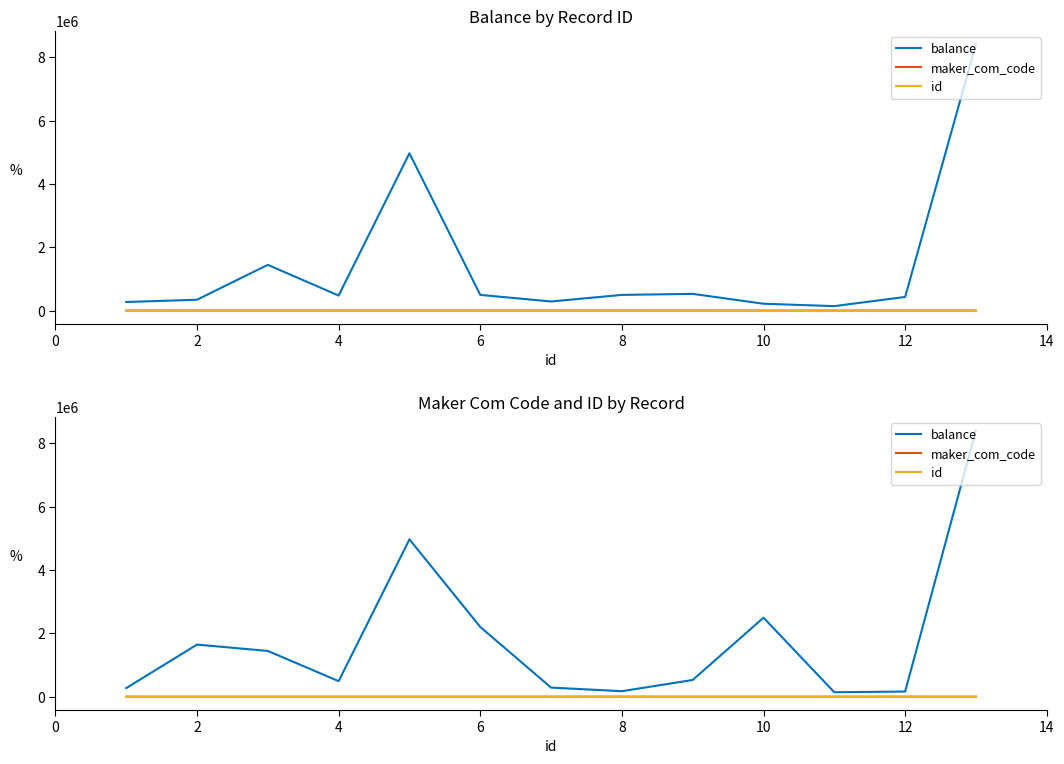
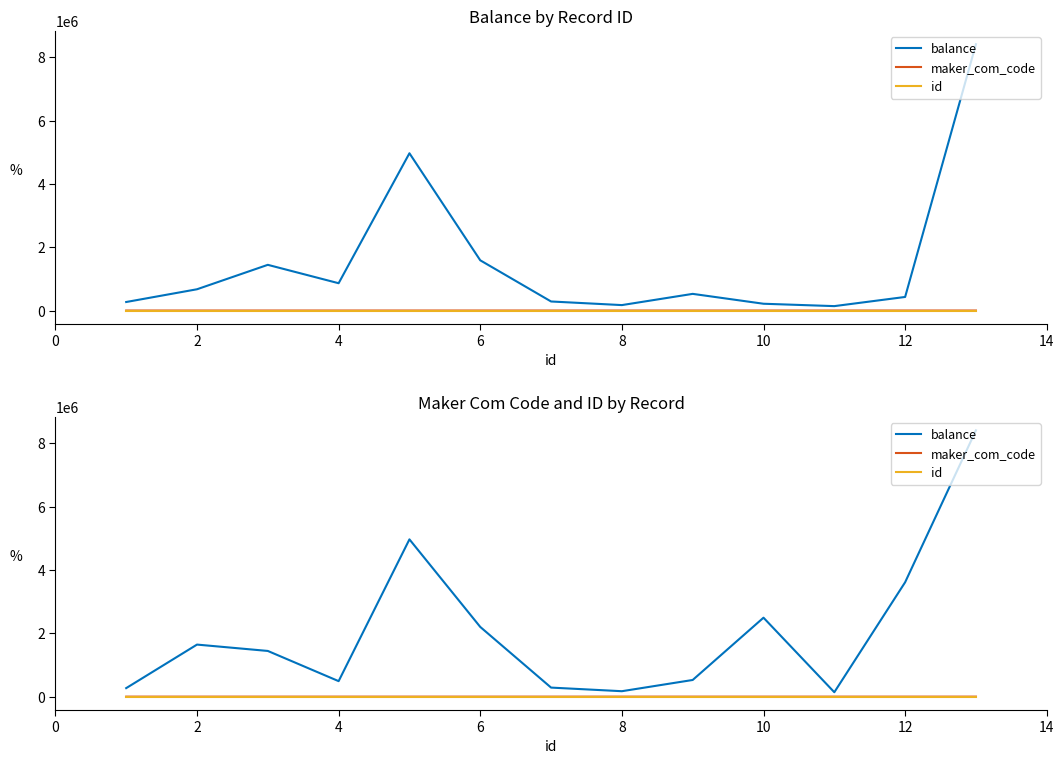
  {
    "Balance by Record ID": {
      "balance": {
-       "2": 300000,
-       "4": 500000,
-       "6": 500000,
-       "8": 500000,
+       "2": 700000,
+       "4": 900000,
+       "6": 1600000,
+       "8": 200000,
        "10": 200000,
        "12": 400000
      },
      "id": {
        "2": 0,
        "4": 0,
        "6": 0,
        "8": 0,
        "10": 0,
        "12": 0
      }
    },
    "Maker Com Code and ID by Record": {
      "balance": {
        "2": 1600000,
        "4": 500000,
        "6": 2200000,
        "8": 200000,
        "10": 2500000,
-       "12": 200000
+       "12": 3600000
      },
      "id": {
        "2": 0,
        "4": 0,
        "6": 0,
        "8": 0,
        "10": 0,
        "12": 0
      }
    }
  }
